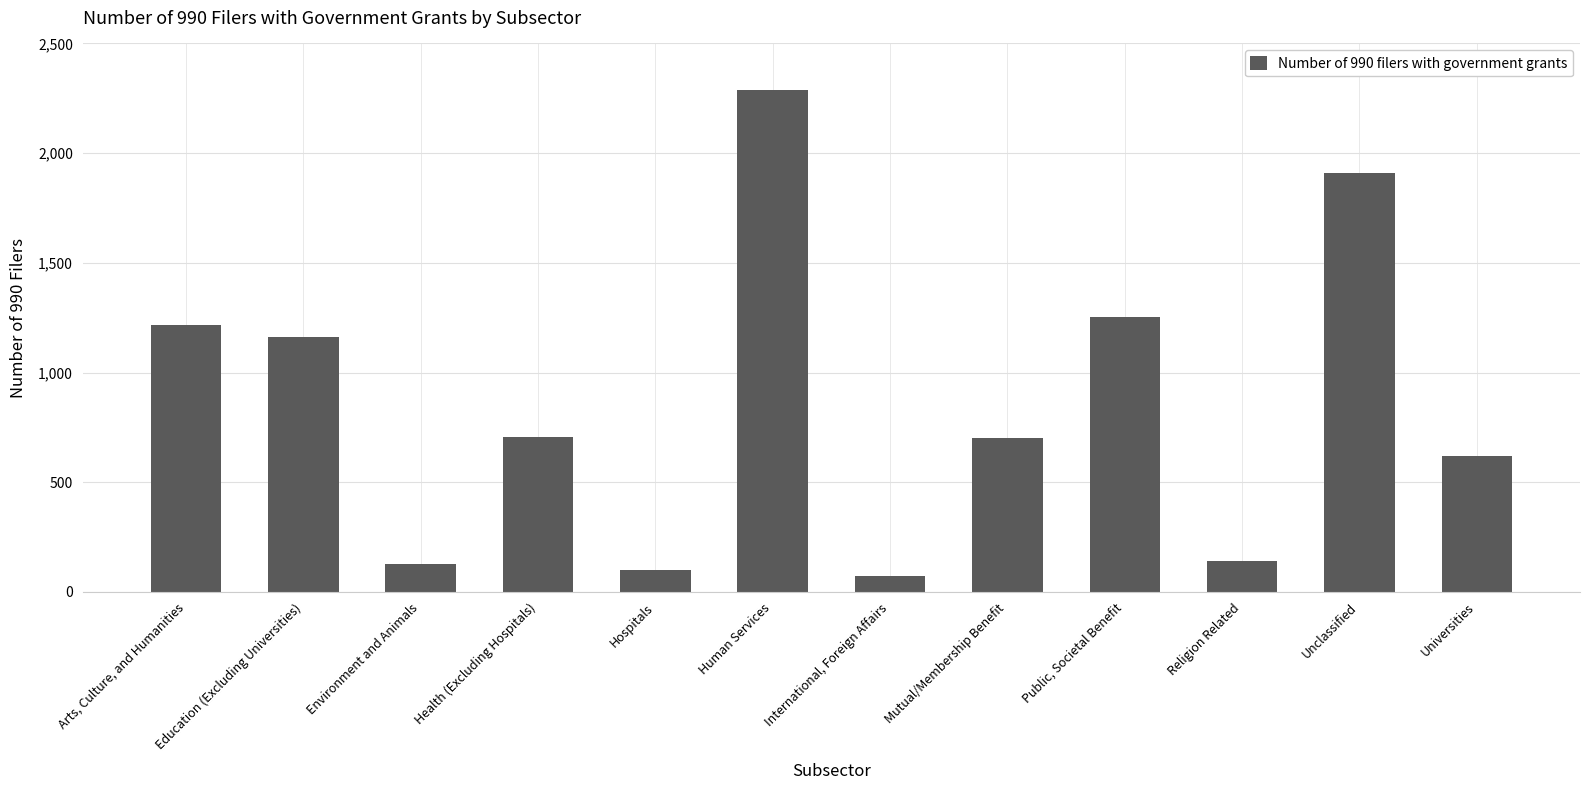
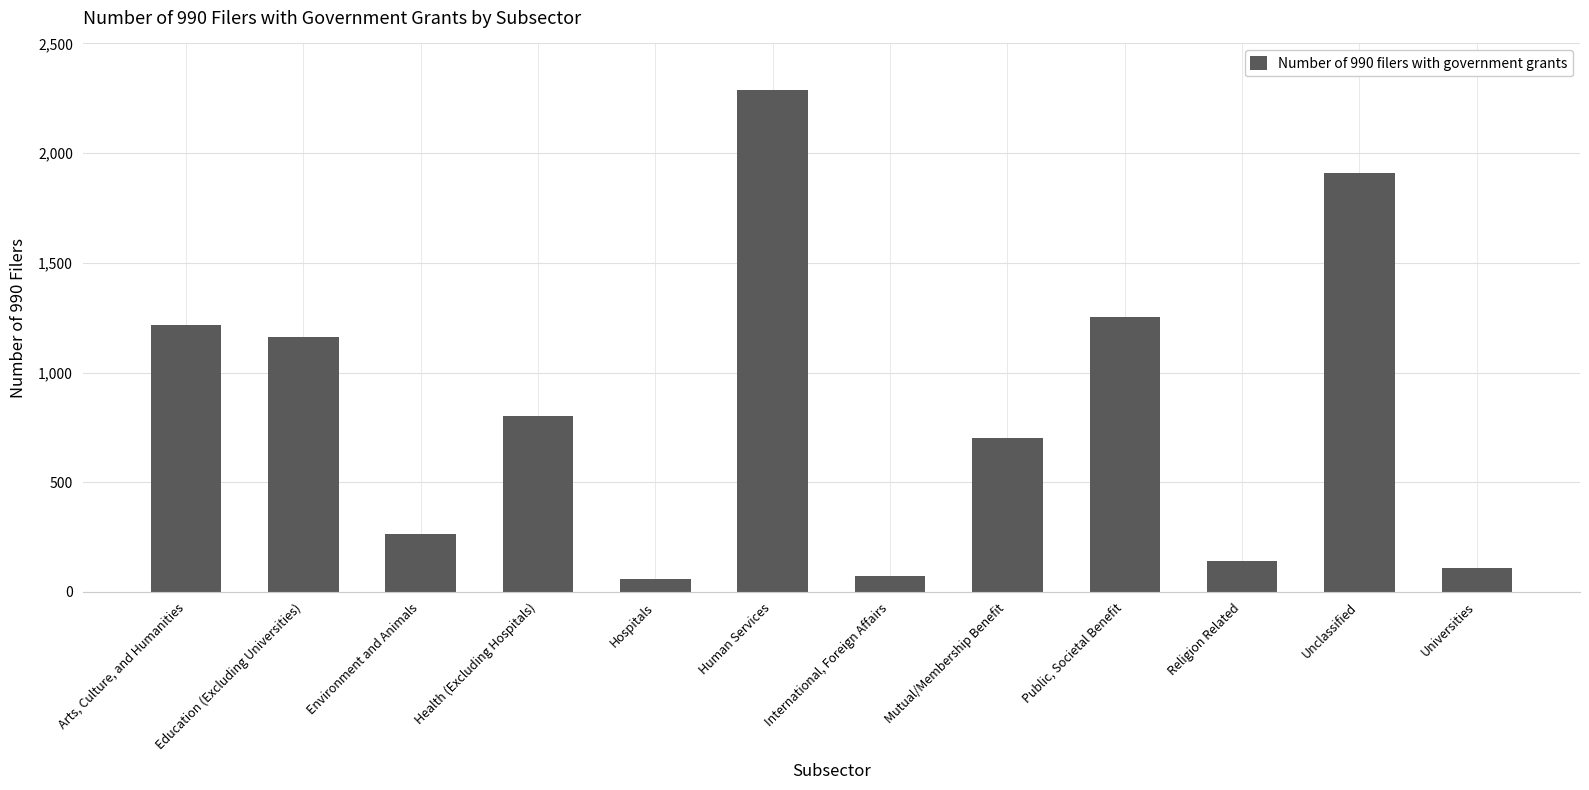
  {
    "Arts, Culture, and Humanities": "1,220",
    "Education (Excluding Universities)": "1,160",
-   "Environment and Animals": "130",
-   "Health (Excluding Hospitals)": "710",
-   "Hospitals": "100",
+   "Environment and Animals": "260",
+   "Health (Excluding Hospitals)": "800",
+   "Hospitals": "60",
    "Human Services": "2,290",
    "International, Foreign Affairs": "70",
    "Mutual/Membership Benefit": "700",
    "Public, Societal Benefit": "1,250",
    "Religion Related": "140",
    "Unclassified": "1,910",
-   "Universities": "620"
+   "Universities": "110"
  }
